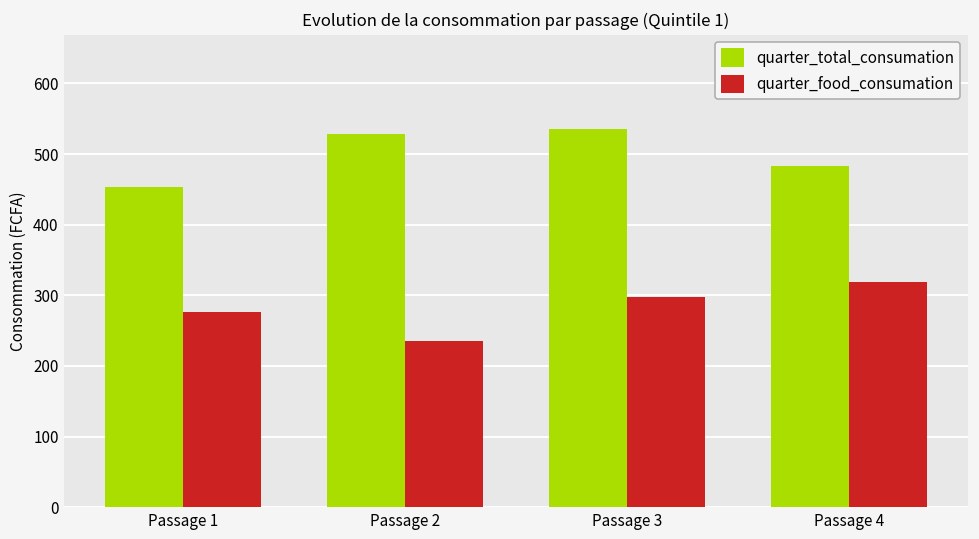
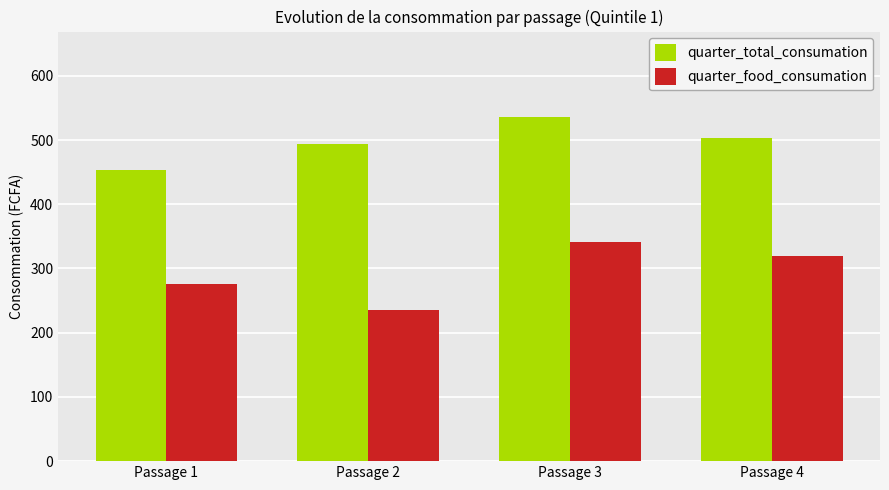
  {
    "quarter_total_consumation": {
      "Passage 1": 450,
-     "Passage 2": 530,
+     "Passage 2": 490,
      "Passage 3": 540,
-     "Passage 4": 480
+     "Passage 4": 500
    },
    "quarter_food_consumation": {
      "Passage 1": 280,
      "Passage 2": 240,
-     "Passage 3": 300,
+     "Passage 3": 340,
      "Passage 4": 320
    }
  }
